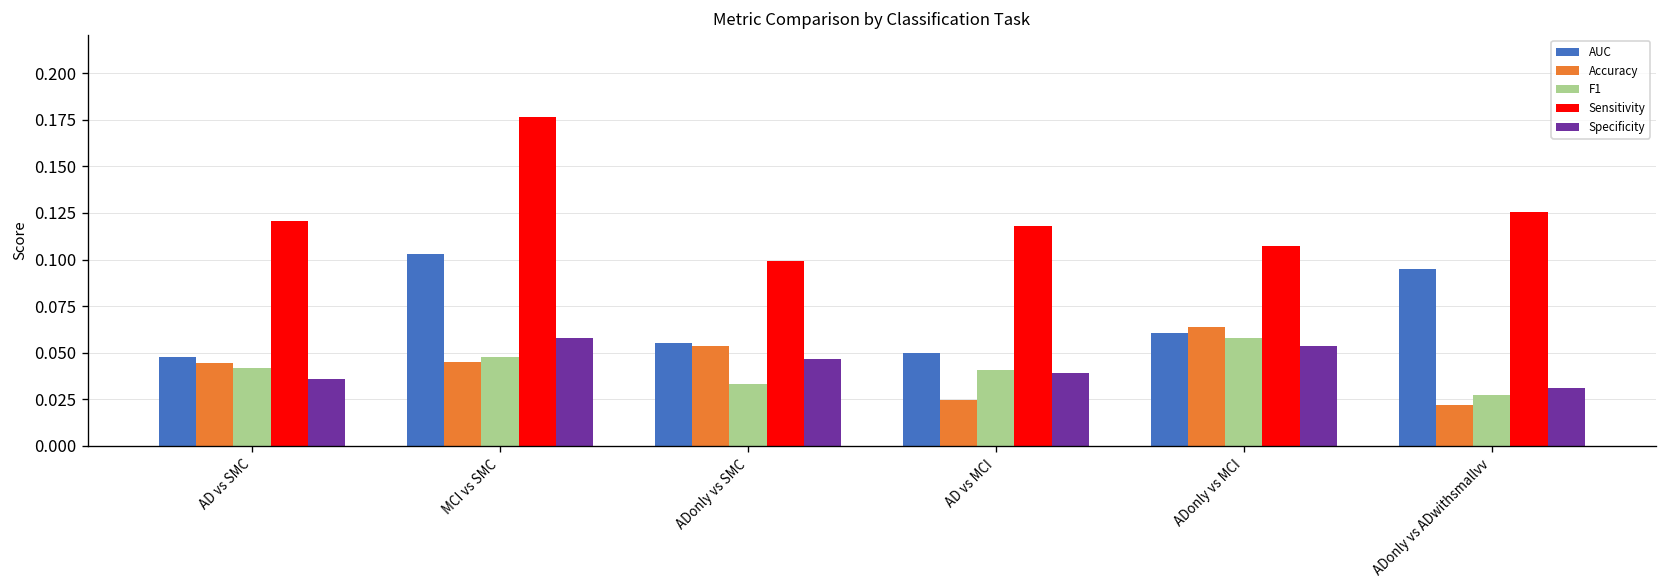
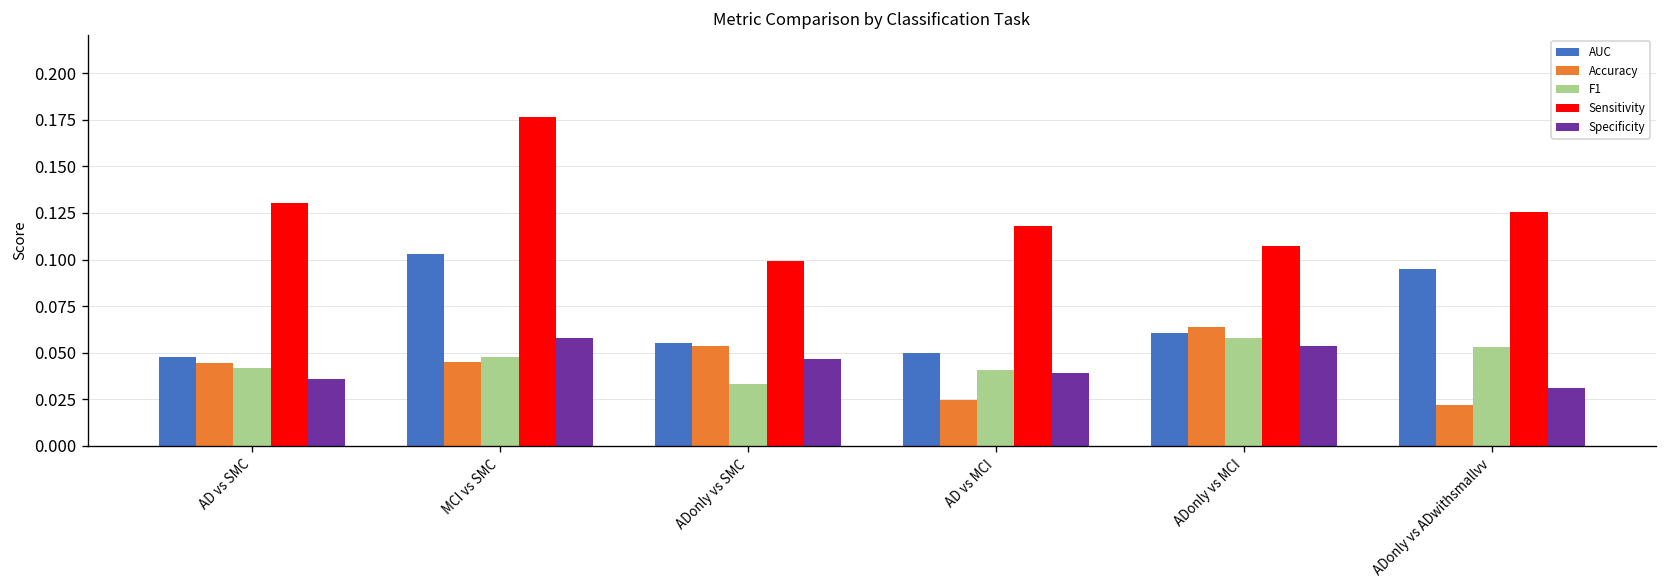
  {
    "AUC": {
      "AD vs SMC": 0.048,
      "MCI vs SMC": 0.103,
      "ADonly vs SMC": 0.055,
      "AD vs MCI": 0.050,
      "ADonly vs MCI": 0.061,
      "ADonly vs ADwithsmallvv": 0.095
    },
    "Accuracy": {
      "AD vs SMC": 0.044,
      "MCI vs SMC": 0.045,
      "ADonly vs SMC": 0.054,
      "AD vs MCI": 0.024,
      "ADonly vs MCI": 0.064,
      "ADonly vs ADwithsmallvv": 0.022
    },
    "F1": {
      "AD vs SMC": 0.042,
      "MCI vs SMC": 0.048,
      "ADonly vs SMC": 0.033,
      "AD vs MCI": 0.041,
      "ADonly vs MCI": 0.058,
-     "ADonly vs ADwithsmallvv": 0.027
+     "ADonly vs ADwithsmallvv": 0.053
    },
    "Sensitivity": {
-     "AD vs SMC": 0.121,
+     "AD vs SMC": 0.130,
      "MCI vs SMC": 0.176,
      "ADonly vs SMC": 0.099,
      "AD vs MCI": 0.118,
      "ADonly vs MCI": 0.107,
      "ADonly vs ADwithsmallvv": 0.126
    },
    "Specificity": {
      "AD vs SMC": 0.036,
      "MCI vs SMC": 0.058,
      "ADonly vs SMC": 0.047,
      "AD vs MCI": 0.039,
      "ADonly vs MCI": 0.053,
      "ADonly vs ADwithsmallvv": 0.031
    }
  }
